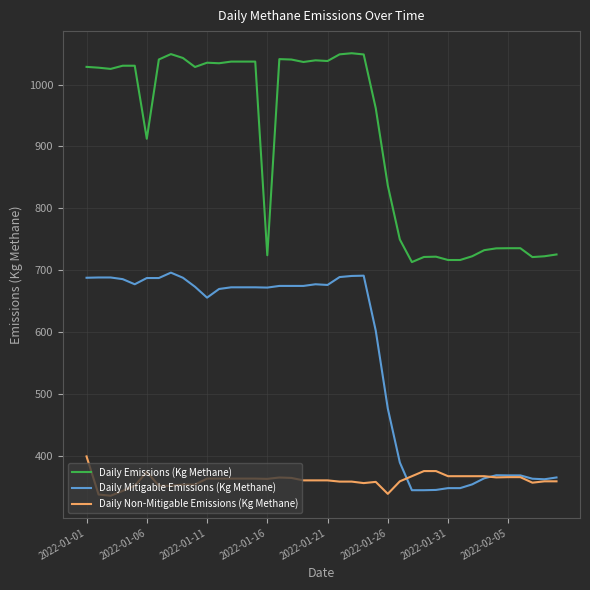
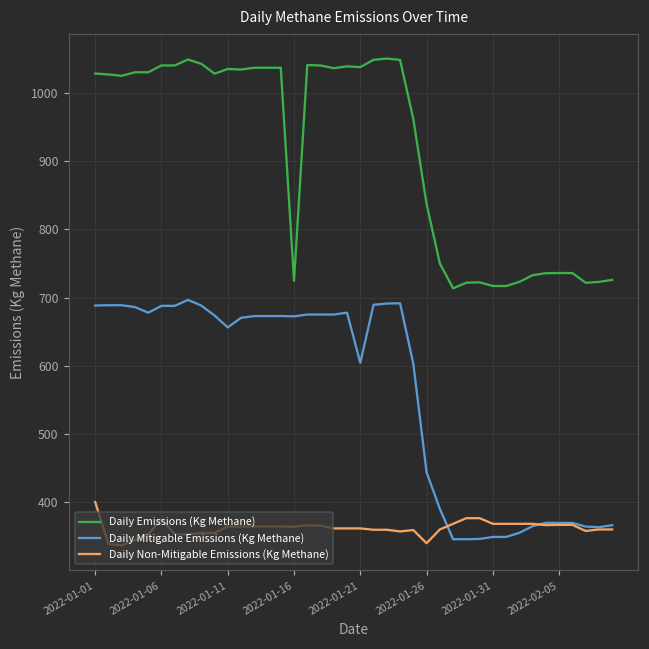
  {
    "Daily Emissions (Kg Methane)": {
      "2022-01-01": 1030,
-     "2022-01-06": 910,
+     "2022-01-06": 1040,
      "2022-01-11": 1040,
      "2022-01-16": 720,
      "2022-01-21": 1040,
      "2022-01-26": 840,
      "2022-01-31": 720,
      "2022-02-05": 740
    },
    "Daily Mitigable Emissions (Kg Methane)": {
      "2022-01-01": 690,
      "2022-01-06": 690,
      "2022-01-11": 660,
      "2022-01-16": 670,
-     "2022-01-21": 680,
-     "2022-01-26": 480,
+     "2022-01-21": 600,
+     "2022-01-26": 440,
      "2022-01-31": 350
    },
    "Daily Non-Mitigable Emissions (Kg Methane)": {
      "2022-01-01": 400,
      "2022-01-21": 360,
      "2022-01-26": 340,
      "2022-01-31": 370
    }
  }
